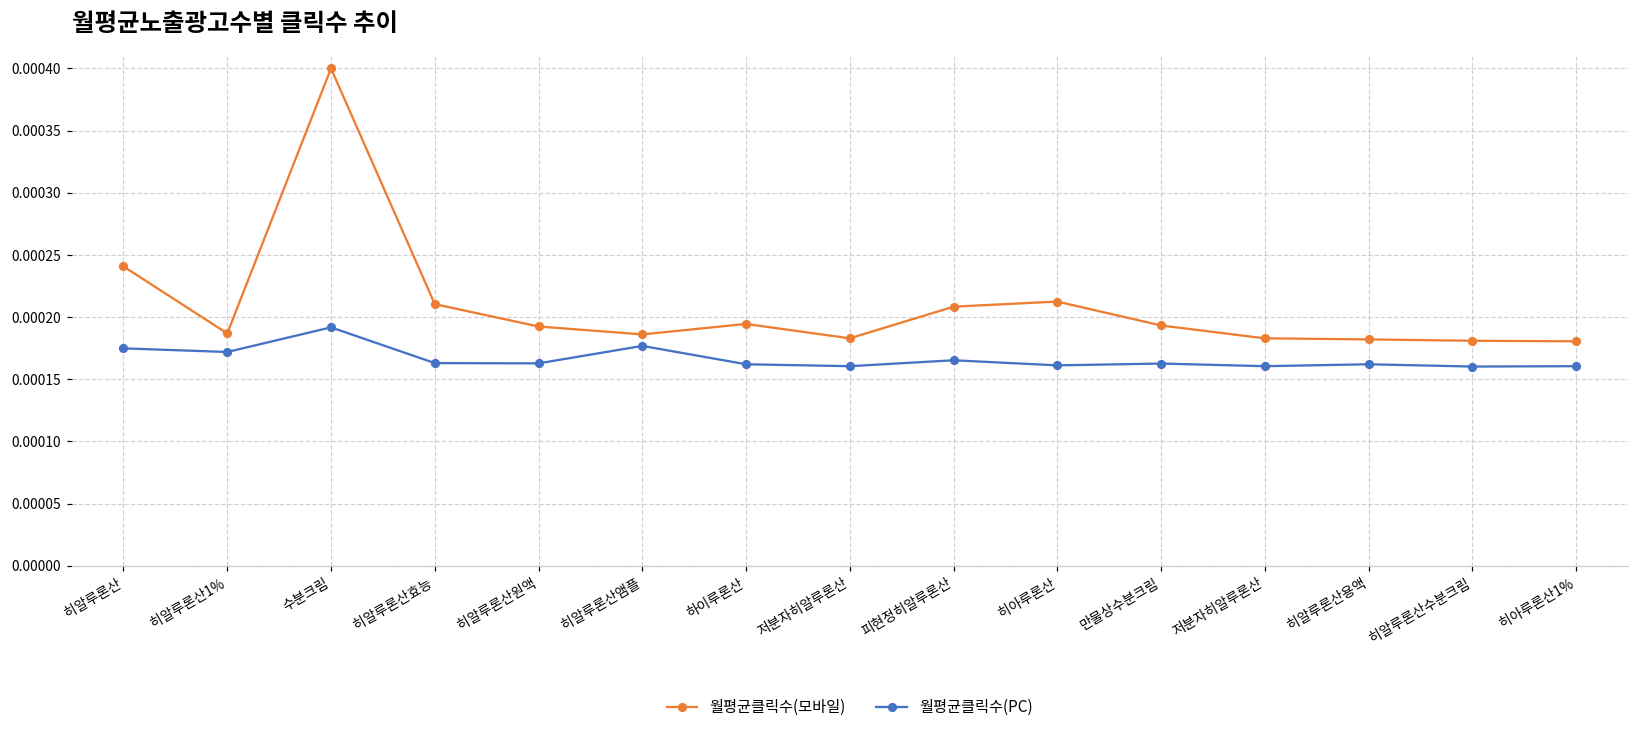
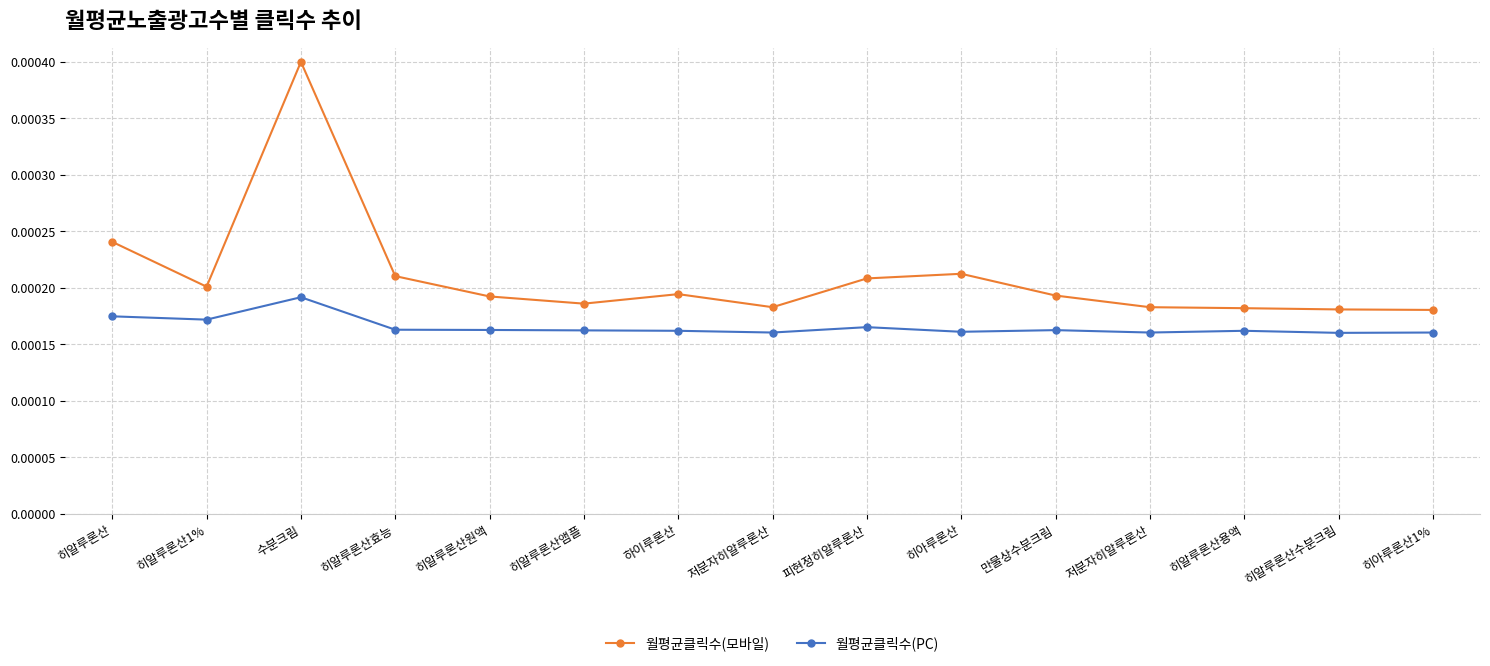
  {
    "월평균클릭수(모바일)": {
      "히알루론산": 0.000241,
-     "히알루론산1%": 0.000187,
+     "히알루론산1%": 0.000201,
      "수분크림": 0.000400,
      "히알루론산효능": 0.000210,
      "히알루론산원액": 0.000192,
      "히알루론산앰플": 0.000186,
      "하이루론산": 0.000194,
      "피현정히알루론산": 0.000208,
      "히아루론산": 0.000212,
      "만물상수분크림": 0.000193,
      "히알루론산용액": 0.000182,
      "히알루론산수분크림": 0.000181,
      "히아루론산1%": 0.000181
    },
    "월평균클릭수(PC)": {
      "히알루론산": 0.000175,
      "히알루론산1%": 0.000172,
      "수분크림": 0.000192,
      "히알루론산효능": 0.000163,
      "히알루론산원액": 0.000163,
-     "히알루론산앰플": 0.000177,
+     "히알루론산앰플": 0.000162,
      "하이루론산": 0.000162,
      "피현정히알루론산": 0.000165,
      "히아루론산": 0.000161,
      "만물상수분크림": 0.000163,
      "히알루론산용액": 0.000162,
      "히알루론산수분크림": 0.000160,
      "히아루론산1%": 0.000161
    }
  }
